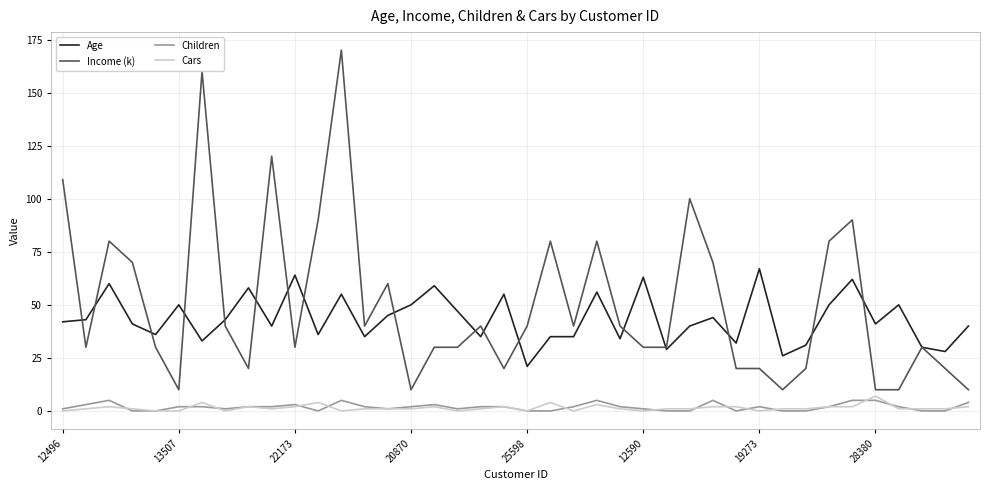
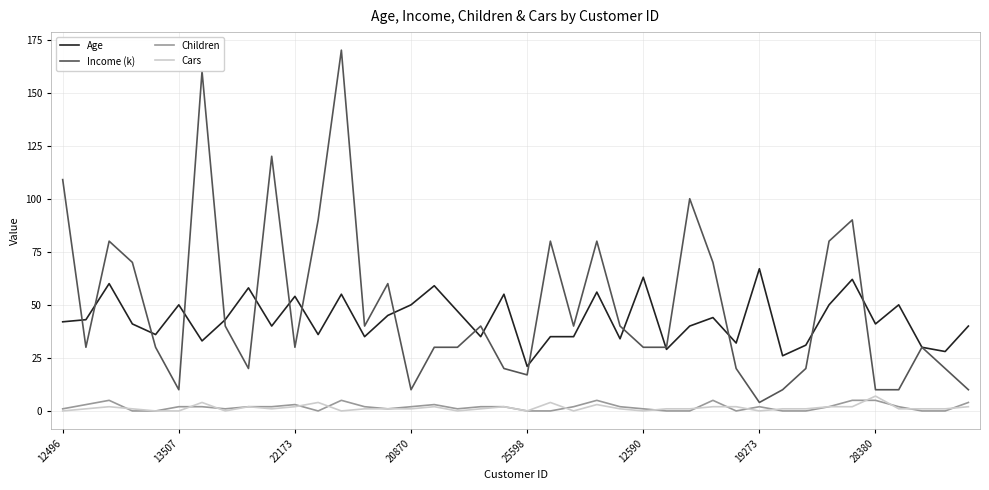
  {
    "Age": {
      "12496": 42,
      "13507": 50,
-     "22173": 64,
+     "22173": 54,
      "20870": 50,
      "25598": 21,
      "12590": 63,
      "19273": 67,
      "28380": 41
    },
    "Income (k)": {
      "12496": 109,
      "13507": 10,
      "22173": 30,
      "20870": 10,
-     "25598": 40,
+     "25598": 17,
      "12590": 30,
-     "19273": 20,
+     "19273": 4,
      "28380": 10
    },
    "Children": {
      "13507": 2,
      "19273": 2,
      "28380": 5
    },
    "Cars": {
      "13507": 0,
      "19273": 0,
      "28380": 7
    }
  }
